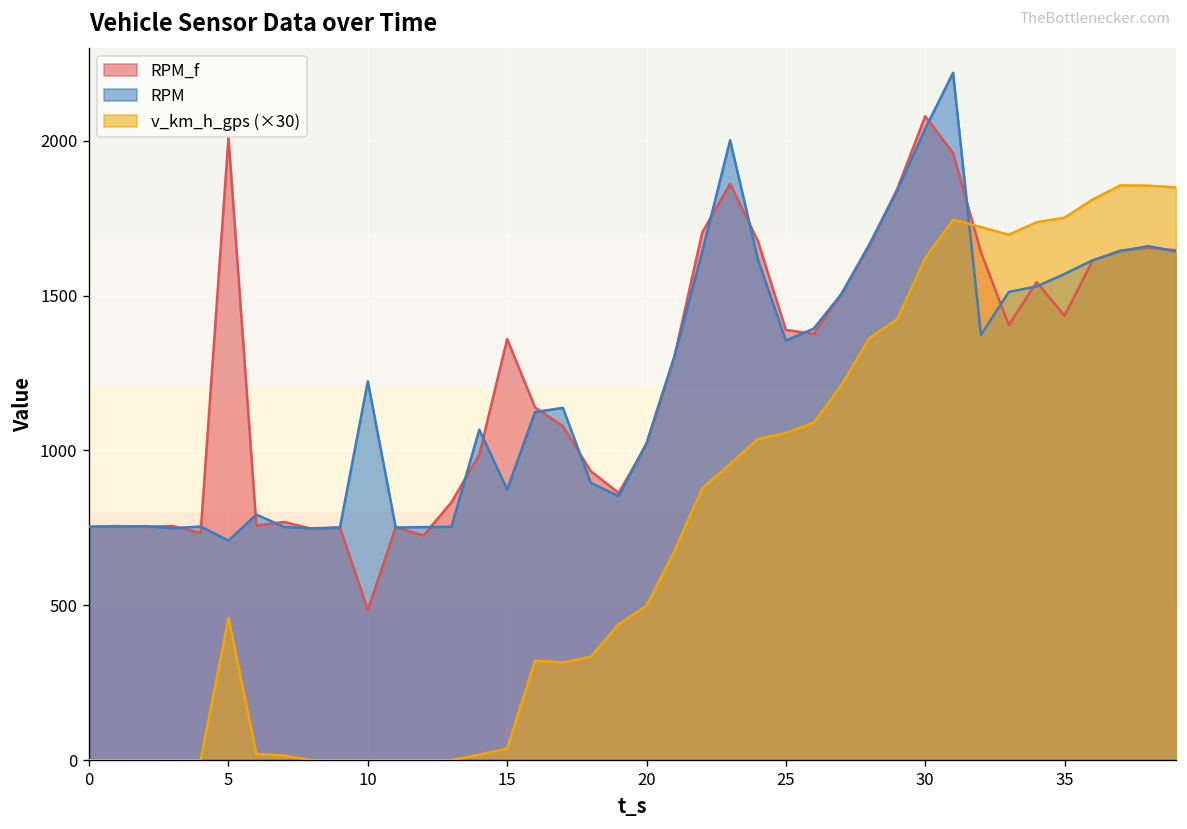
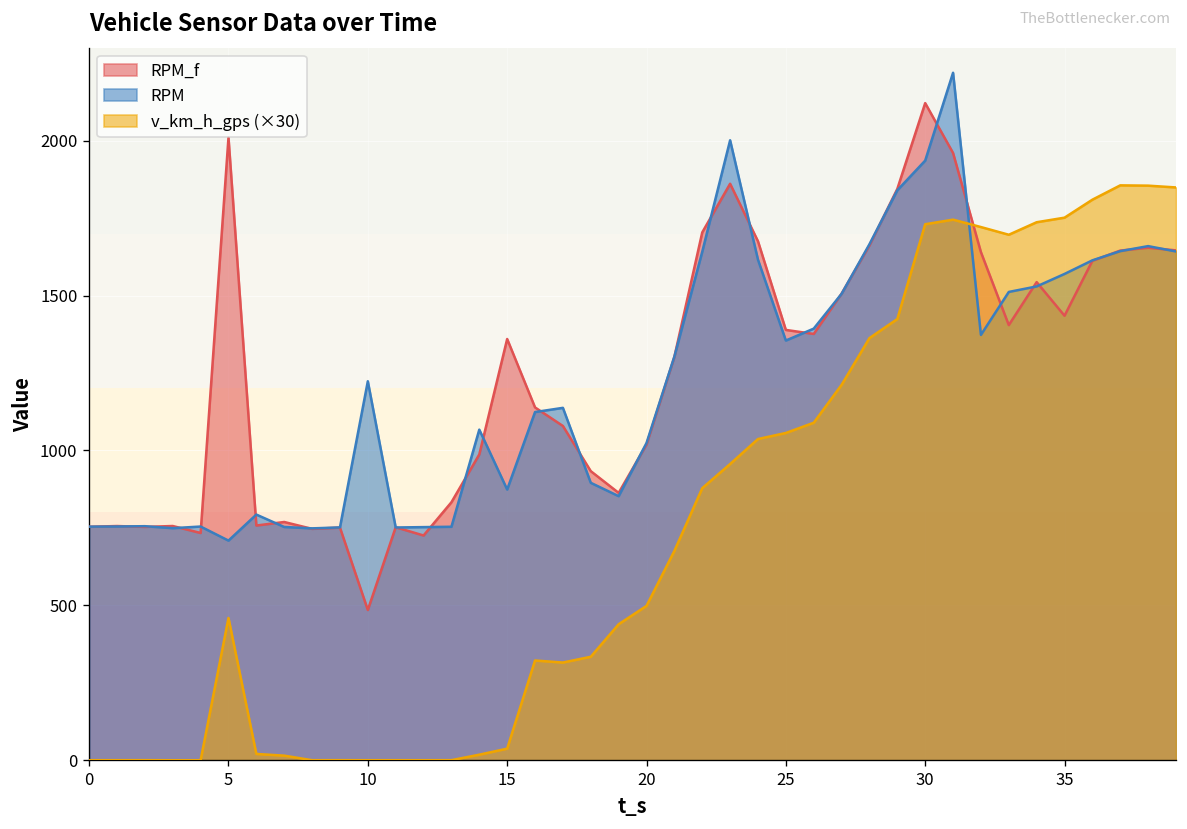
  {
    "RPM_f": {
      "5": 2010,
      "10": 490,
      "15": 1360,
      "25": 1390,
-     "30": 2080,
+     "30": 2120,
      "35": 1430
    },
    "RPM": {
      "5": 710,
      "10": 1220,
      "15": 870,
      "25": 1350,
-     "30": 2040,
+     "30": 1940,
      "35": 1570
    },
    "v_km_h_gps (×30)": {
      "0": 0,
      "5": 460,
      "10": 0,
      "15": 40,
      "20": 500,
      "25": 1060,
-     "30": 1620,
+     "30": 1730,
      "35": 1750
    }
  }
